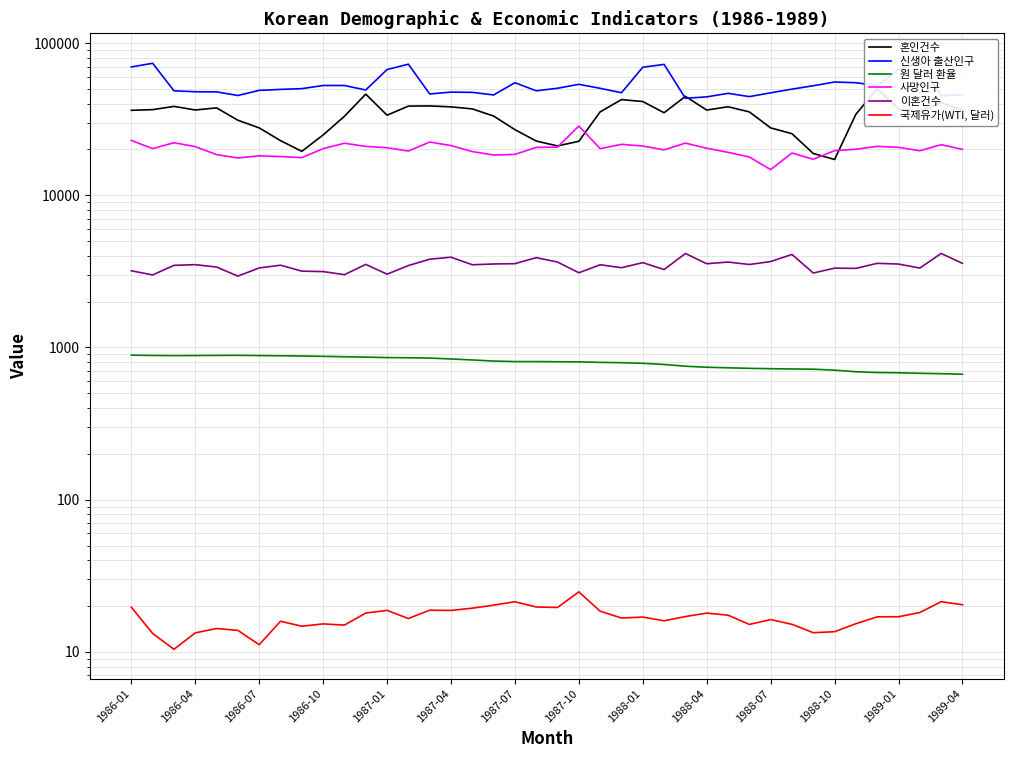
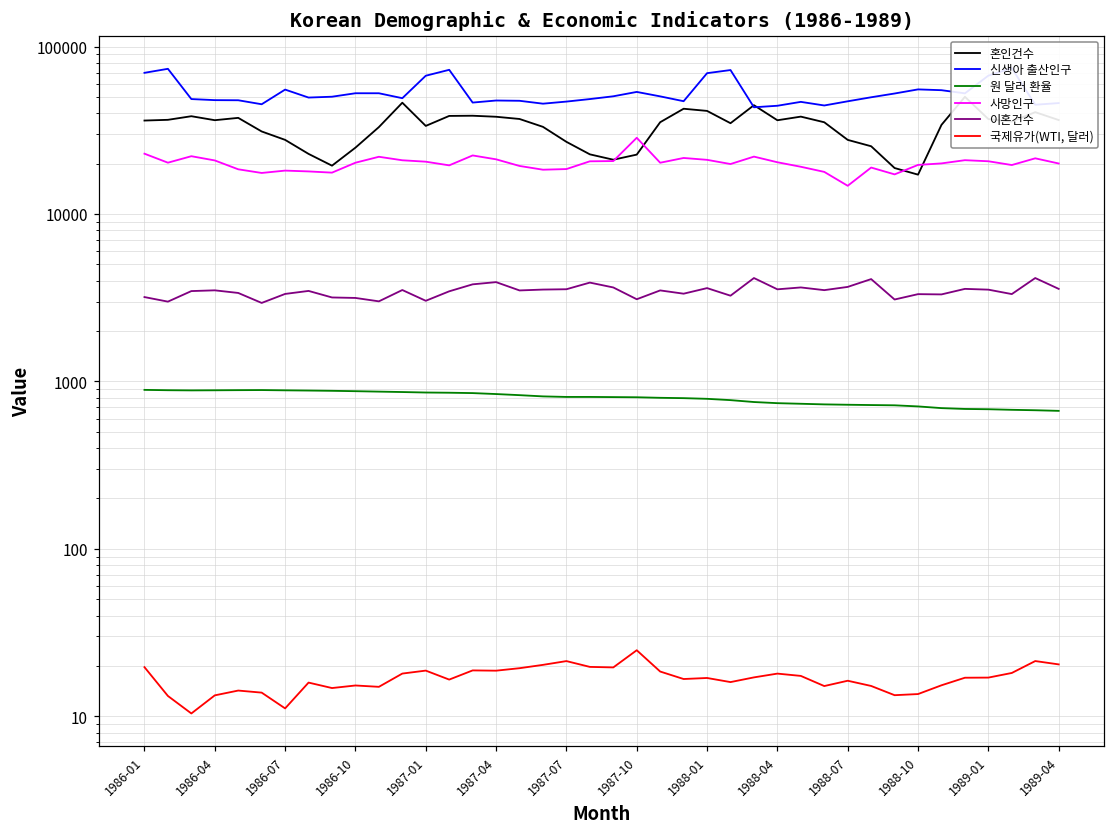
  {
    "혼인건수": {
      "1986-01": 36000,
      "1986-04": 36000,
      "1986-07": 28000,
      "1986-10": 25000,
      "1987-01": 34000,
      "1987-04": 38000,
      "1987-07": 27000,
      "1987-10": 23000,
      "1988-01": 41000,
      "1988-04": 36000,
      "1988-07": 28000,
      "1988-10": 17000
    },
    "신생아 출산인구": {
      "1986-01": 70000,
      "1986-04": 48000,
-     "1986-07": 49000,
+     "1986-07": 55000,
      "1986-10": 53000,
      "1987-01": 70000,
      "1987-04": 48000,
-     "1987-07": 55000,
+     "1987-07": 47000,
      "1987-10": 54000,
      "1988-01": 70000,
      "1988-04": 44000,
      "1988-07": 47000,
      "1988-10": 56000
    },
    "원 달러 환율": {
      "1986-01": 900,
      "1986-04": 900,
      "1986-07": 900,
      "1986-10": 900,
      "1987-01": 900,
      "1987-04": 800,
      "1987-07": 800,
      "1987-10": 800,
      "1988-01": 800,
      "1988-04": 700,
      "1988-07": 700,
      "1988-10": 700,
      "1989-01": 700,
      "1989-04": 700
    },
    "사망인구": {
      "1986-01": 23000,
      "1986-04": 21000,
      "1986-07": 18000,
      "1986-10": 20000,
      "1987-01": 21000,
      "1987-04": 21000,
      "1987-07": 19000,
      "1987-10": 29000,
      "1988-01": 21000,
      "1988-04": 20000,
      "1988-07": 15000,
      "1988-10": 20000,
      "1989-01": 21000,
      "1989-04": 20000
    },
    "이혼건수": {
      "1986-01": 3200,
      "1986-04": 3500,
      "1986-07": 3300,
      "1986-10": 3200,
      "1987-01": 3000,
      "1987-04": 3900,
      "1987-07": 3600,
      "1987-10": 3100,
      "1988-01": 3600,
      "1988-04": 3600,
      "1988-07": 3700,
      "1988-10": 3300,
      "1989-01": 3500,
      "1989-04": 3600
    },
    "국제유가(WTI, 달러)": {
      "1986-01": 20,
      "1986-04": 13,
      "1986-07": 11,
      "1986-10": 15,
      "1987-01": 19,
      "1987-04": 19,
      "1987-07": 21,
      "1987-10": 25,
      "1988-01": 17,
      "1988-04": 18,
      "1988-07": 16,
      "1988-10": 14,
      "1989-01": 17,
      "1989-04": 20
    }
  }
